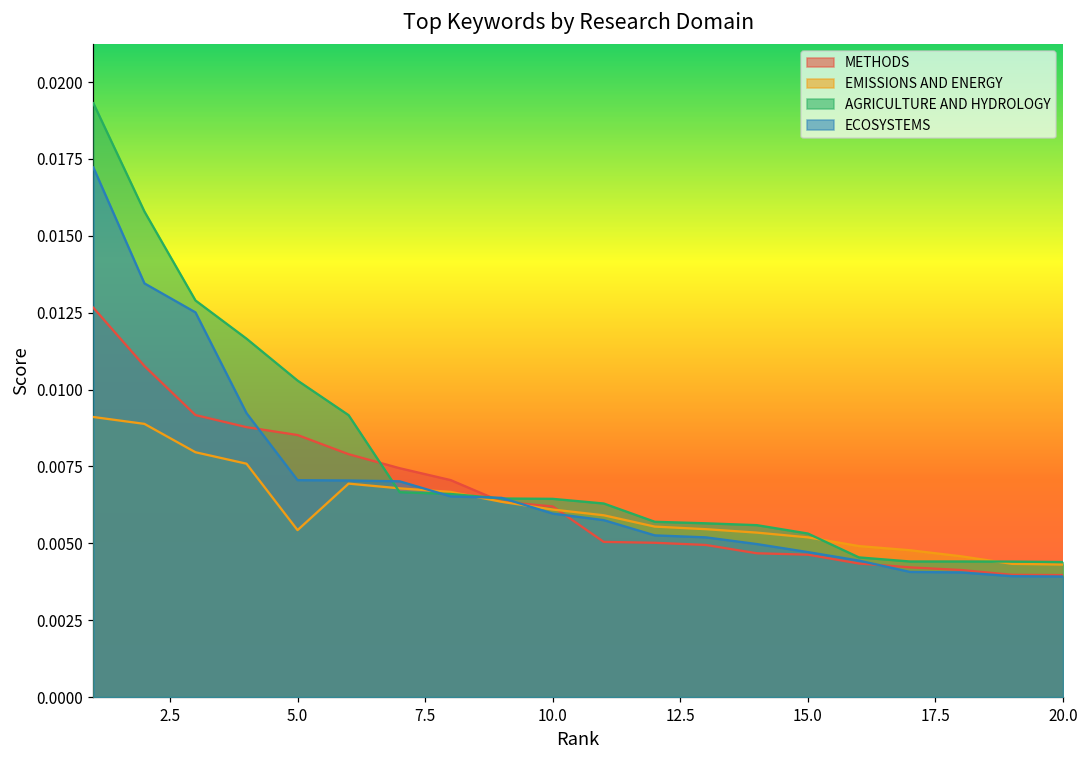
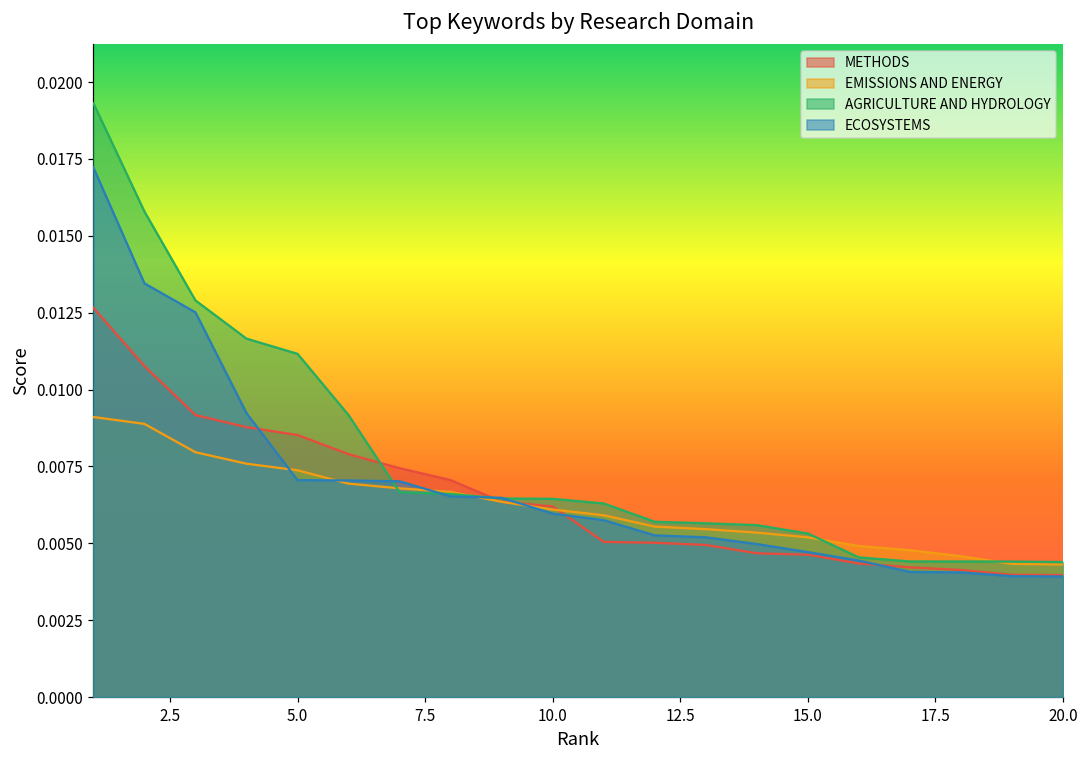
  {
    "METHODS": {
      "5.0": 0.0085,
      "10.0": 0.0062
    },
    "EMISSIONS AND ENERGY": {
-     "5.0": 0.0054,
+     "5.0": 0.0074,
      "10.0": 0.0061,
      "15.0": 0.0052
    },
    "AGRICULTURE AND HYDROLOGY": {
-     "5.0": 0.0103,
+     "5.0": 0.0112,
      "10.0": 0.0064,
      "15.0": 0.0053
    },
    "ECOSYSTEMS": {
      "5.0": 0.0071,
      "10.0": 0.0060
    }
  }
